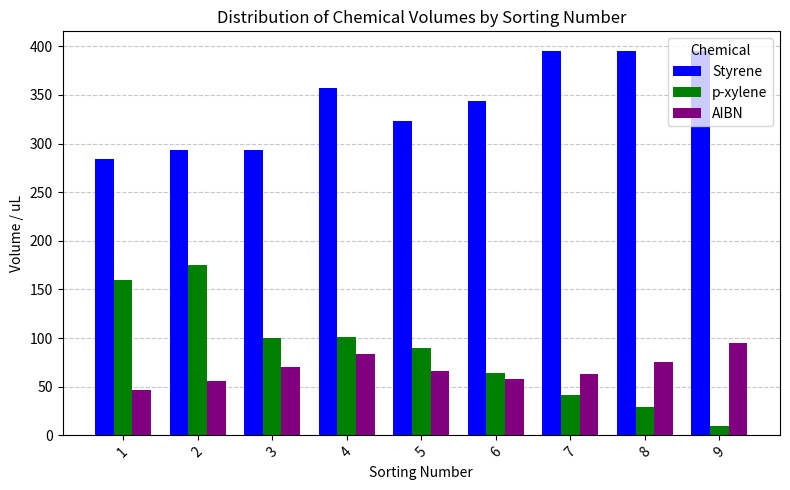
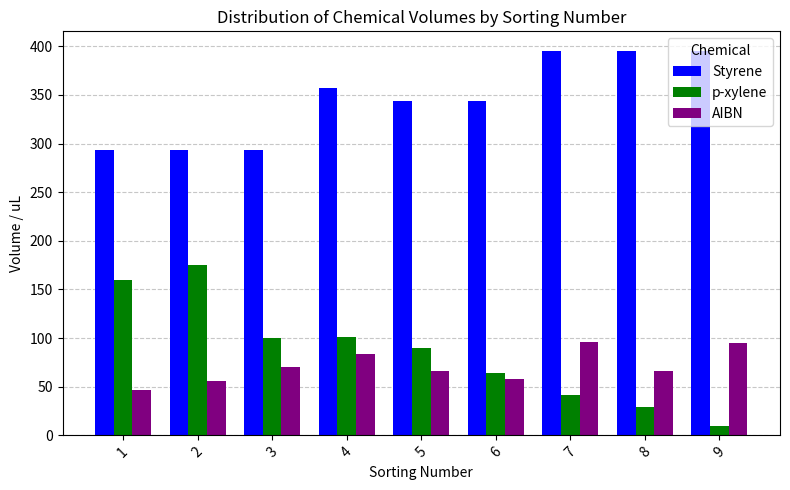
  {
    "Styrene": {
-     "1": 280,
+     "1": 290,
      "2": 290,
      "3": 290,
      "4": 360,
-     "5": 320,
+     "5": 340,
      "6": 340,
      "7": 400,
      "8": 400
    },
    "p-xylene": {
      "1": 160,
      "2": 180,
      "3": 100,
      "4": 100,
      "5": 90,
      "6": 60,
      "7": 40,
      "8": 30,
      "9": 10
    },
    "AIBN": {
      "1": 50,
      "2": 60,
      "3": 70,
      "4": 80,
      "5": 70,
      "6": 60,
-     "7": 60,
-     "8": 80,
+     "7": 100,
+     "8": 70,
      "9": 90
    }
  }
